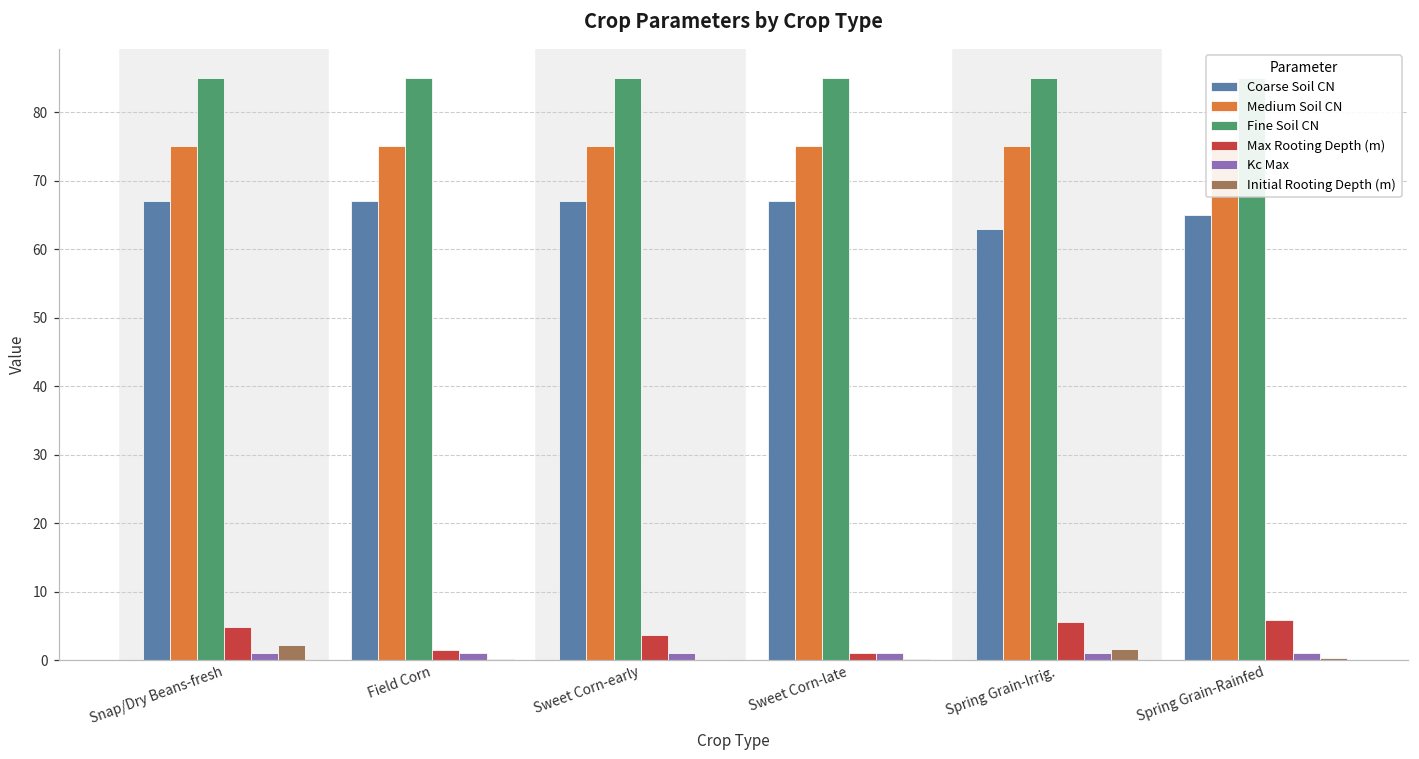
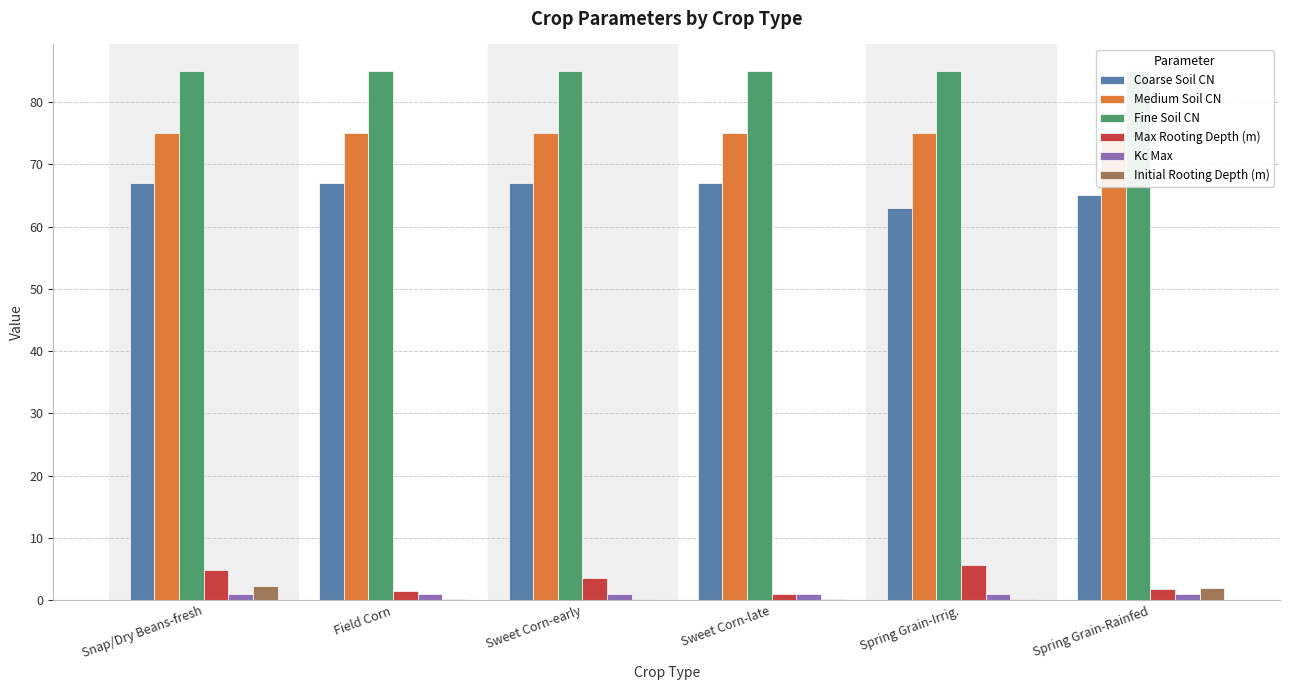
  {
    "Medium Soil CN": {
      "Snap/Dry Beans-fresh": 75,
      "Field Corn": 75,
      "Sweet Corn-early": 75,
      "Sweet Corn-late": 75,
      "Spring Grain-Irrig.": 75
    },
    "Fine Soil CN": {
      "Snap/Dry Beans-fresh": 85,
      "Field Corn": 85,
      "Sweet Corn-early": 85,
      "Sweet Corn-late": 85,
      "Spring Grain-Irrig.": 85
    },
    "Max Rooting Depth (m)": {
      "Snap/Dry Beans-fresh": 5,
      "Field Corn": 2,
      "Sweet Corn-early": 4,
      "Sweet Corn-late": 1,
      "Spring Grain-Irrig.": 6,
-     "Spring Grain-Rainfed": 6
+     "Spring Grain-Rainfed": 2
    },
    "Initial Rooting Depth (m)": {
      "Snap/Dry Beans-fresh": 2,
-     "Spring Grain-Irrig.": 2,
-     "Spring Grain-Rainfed": 0
+     "Spring Grain-Irrig.": 0,
+     "Spring Grain-Rainfed": 2
    }
  }
